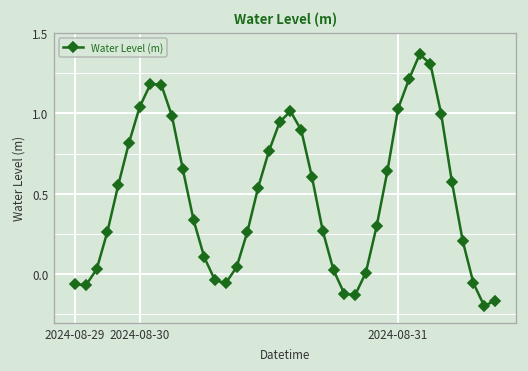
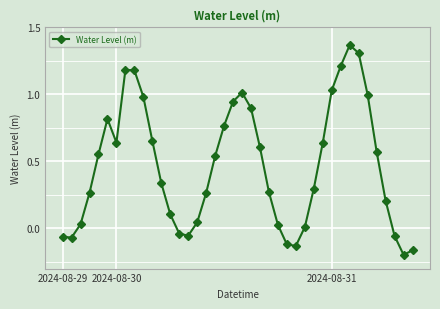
  {
    "2024-08-29": -0.06,
-   "2024-08-30": 1.04,
+   "2024-08-30": 0.64,
    "2024-08-31": 1.03
  }
